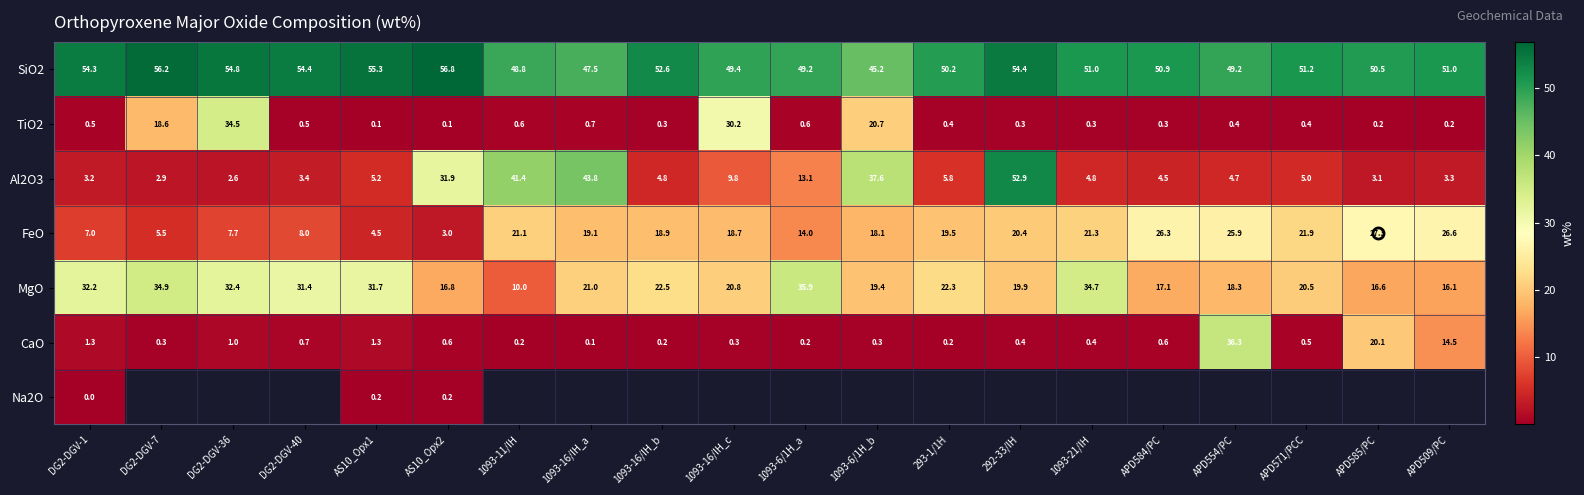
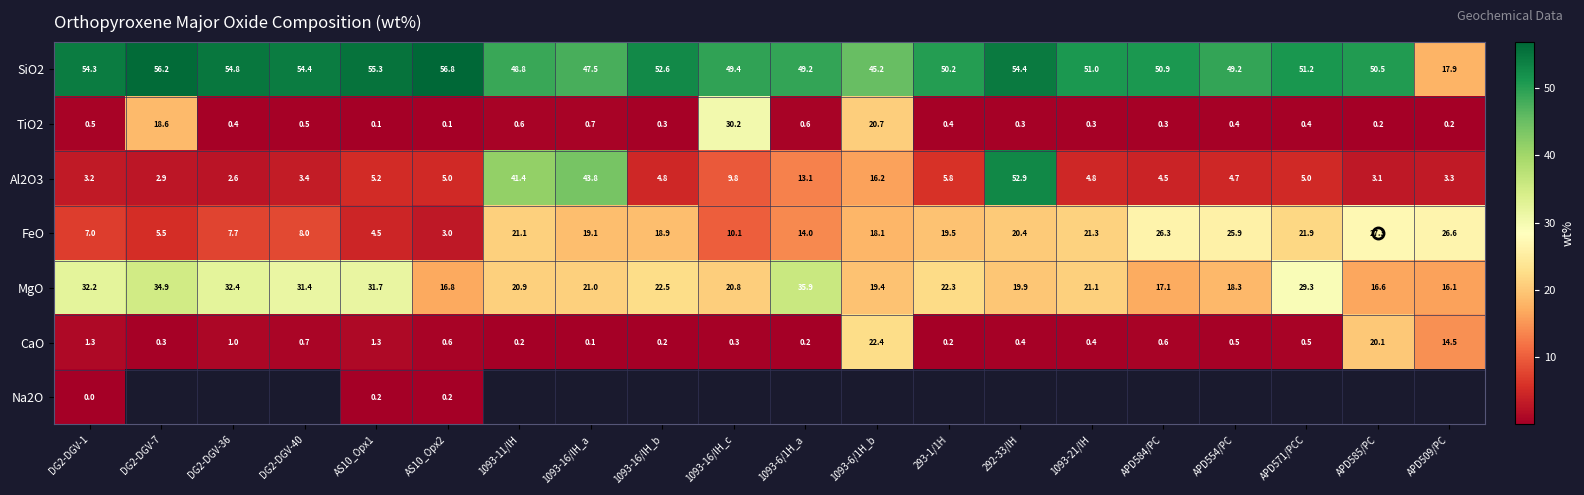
  {
    "SiO2": {
      "DG2-DGV-1": 54.3,
      "DG2-DGV-7": 56.2,
      "DG2-DGV-36": 54.8,
      "DG2-DGV-40": 54.4,
      "AS10_Opx1": 55.3,
      "AS10_Opx2": 56.8,
      "1093-11/IH": 48.8,
      "1093-16/IH_a": 47.5,
      "1093-16/IH_b": 52.6,
      "1093-16/IH_c": 49.4,
      "1093-6/1H_a": 49.2,
      "1093-6/1H_b": 45.2,
      "293-1/1H": 50.2,
      "292-33/IH": 54.4,
      "1093-21/IH": 51.0,
      "APD584/PC": 50.9,
      "APD554/PC": 49.2,
      "APD571/PCC": 51.2,
      "APD585/PC": 50.5,
-     "APD509/PC": 51.0
+     "APD509/PC": 17.9
    },
    "TiO2": {
      "DG2-DGV-1": 0.5,
      "DG2-DGV-7": 18.6,
-     "DG2-DGV-36": 34.5,
+     "DG2-DGV-36": 0.4,
      "DG2-DGV-40": 0.5,
      "AS10_Opx1": 0.1,
      "AS10_Opx2": 0.1,
      "1093-11/IH": 0.6,
      "1093-16/IH_a": 0.7,
      "1093-16/IH_b": 0.3,
      "1093-16/IH_c": 30.2,
      "1093-6/1H_a": 0.6,
      "1093-6/1H_b": 20.7,
      "293-1/1H": 0.4,
      "292-33/IH": 0.3,
      "1093-21/IH": 0.3,
      "APD584/PC": 0.3,
      "APD554/PC": 0.4,
      "APD571/PCC": 0.4,
      "APD585/PC": 0.2,
      "APD509/PC": 0.2
    },
    "Al2O3": {
      "DG2-DGV-1": 3.2,
      "DG2-DGV-7": 2.9,
      "DG2-DGV-36": 2.6,
      "DG2-DGV-40": 3.4,
      "AS10_Opx1": 5.2,
-     "AS10_Opx2": 31.9,
+     "AS10_Opx2": 5.0,
      "1093-11/IH": 41.4,
      "1093-16/IH_a": 43.8,
      "1093-16/IH_b": 4.8,
      "1093-16/IH_c": 9.8,
      "1093-6/1H_a": 13.1,
-     "1093-6/1H_b": 37.6,
+     "1093-6/1H_b": 16.2,
      "293-1/1H": 5.8,
      "292-33/IH": 52.9,
      "1093-21/IH": 4.8,
      "APD584/PC": 4.5,
      "APD554/PC": 4.7,
      "APD571/PCC": 5.0,
      "APD585/PC": 3.1,
      "APD509/PC": 3.3
    },
    "FeO": {
      "DG2-DGV-1": 7.0,
      "DG2-DGV-7": 5.5,
      "DG2-DGV-36": 7.7,
      "DG2-DGV-40": 8.0,
      "AS10_Opx1": 4.5,
      "AS10_Opx2": 3.0,
      "1093-11/IH": 21.1,
      "1093-16/IH_a": 19.1,
      "1093-16/IH_b": 18.9,
-     "1093-16/IH_c": 18.7,
+     "1093-16/IH_c": 10.1,
      "1093-6/1H_a": 14.0,
      "1093-6/1H_b": 18.1,
      "293-1/1H": 19.5,
      "292-33/IH": 20.4,
      "1093-21/IH": 21.3,
      "APD584/PC": 26.3,
      "APD554/PC": 25.9,
      "APD571/PCC": 21.9,
      "APD509/PC": 26.6
    },
    "MgO": {
      "DG2-DGV-1": 32.2,
      "DG2-DGV-7": 34.9,
      "DG2-DGV-36": 32.4,
      "DG2-DGV-40": 31.4,
      "AS10_Opx1": 31.7,
      "AS10_Opx2": 16.8,
-     "1093-11/IH": 10.0,
+     "1093-11/IH": 20.9,
      "1093-16/IH_a": 21.0,
      "1093-16/IH_b": 22.5,
      "1093-16/IH_c": 20.8,
      "1093-6/1H_a": 35.9,
      "1093-6/1H_b": 19.4,
      "293-1/1H": 22.3,
      "292-33/IH": 19.9,
-     "1093-21/IH": 34.7,
+     "1093-21/IH": 21.1,
      "APD584/PC": 17.1,
      "APD554/PC": 18.3,
-     "APD571/PCC": 20.5,
+     "APD571/PCC": 29.3,
      "APD585/PC": 16.6,
      "APD509/PC": 16.1
    },
    "CaO": {
      "DG2-DGV-1": 1.3,
      "DG2-DGV-7": 0.3,
      "DG2-DGV-36": 1.0,
      "DG2-DGV-40": 0.7,
      "AS10_Opx1": 1.3,
      "AS10_Opx2": 0.6,
      "1093-11/IH": 0.2,
      "1093-16/IH_a": 0.1,
      "1093-16/IH_b": 0.2,
      "1093-16/IH_c": 0.3,
      "1093-6/1H_a": 0.2,
-     "1093-6/1H_b": 0.3,
+     "1093-6/1H_b": 22.4,
      "293-1/1H": 0.2,
      "292-33/IH": 0.4,
      "1093-21/IH": 0.4,
      "APD584/PC": 0.6,
-     "APD554/PC": 36.3,
+     "APD554/PC": 0.5,
      "APD571/PCC": 0.5,
      "APD585/PC": 20.1,
      "APD509/PC": 14.5
    },
    "Na2O": {
      "DG2-DGV-1": 0.0,
      "AS10_Opx1": 0.2,
      "AS10_Opx2": 0.2
    }
  }
